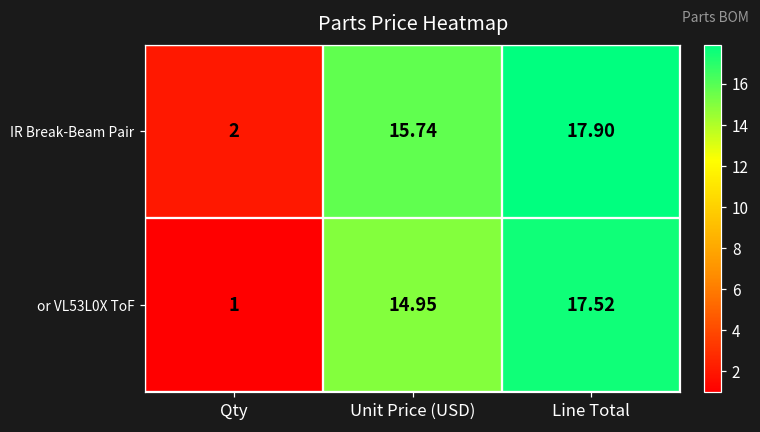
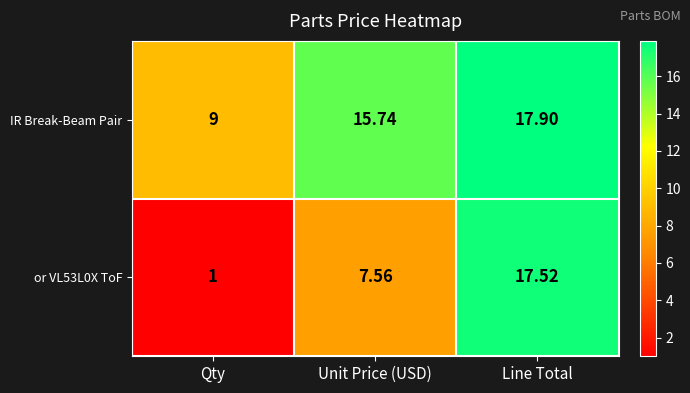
  {
    "IR Break-Beam Pair": {
-     "Qty": 2,
+     "Qty": 9,
      "Unit Price (USD)": 15.74,
      "Line Total": 17.90
    },
    "or VL53L0X ToF": {
      "Qty": 1,
-     "Unit Price (USD)": 14.95,
+     "Unit Price (USD)": 7.56,
      "Line Total": 17.52
    }
  }
